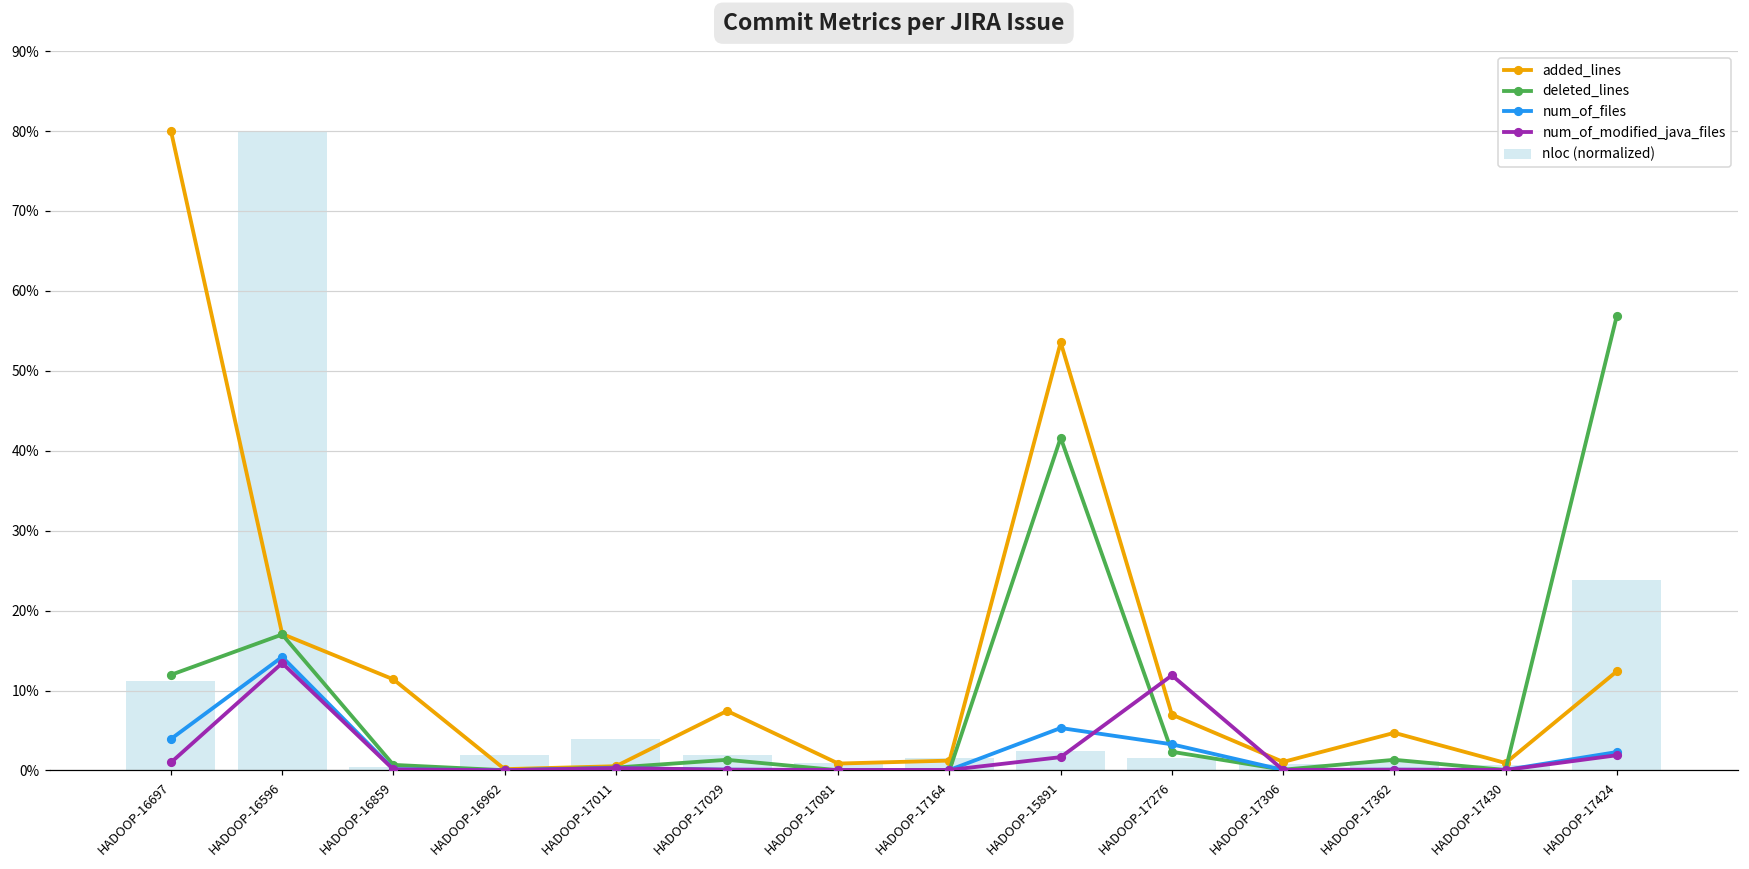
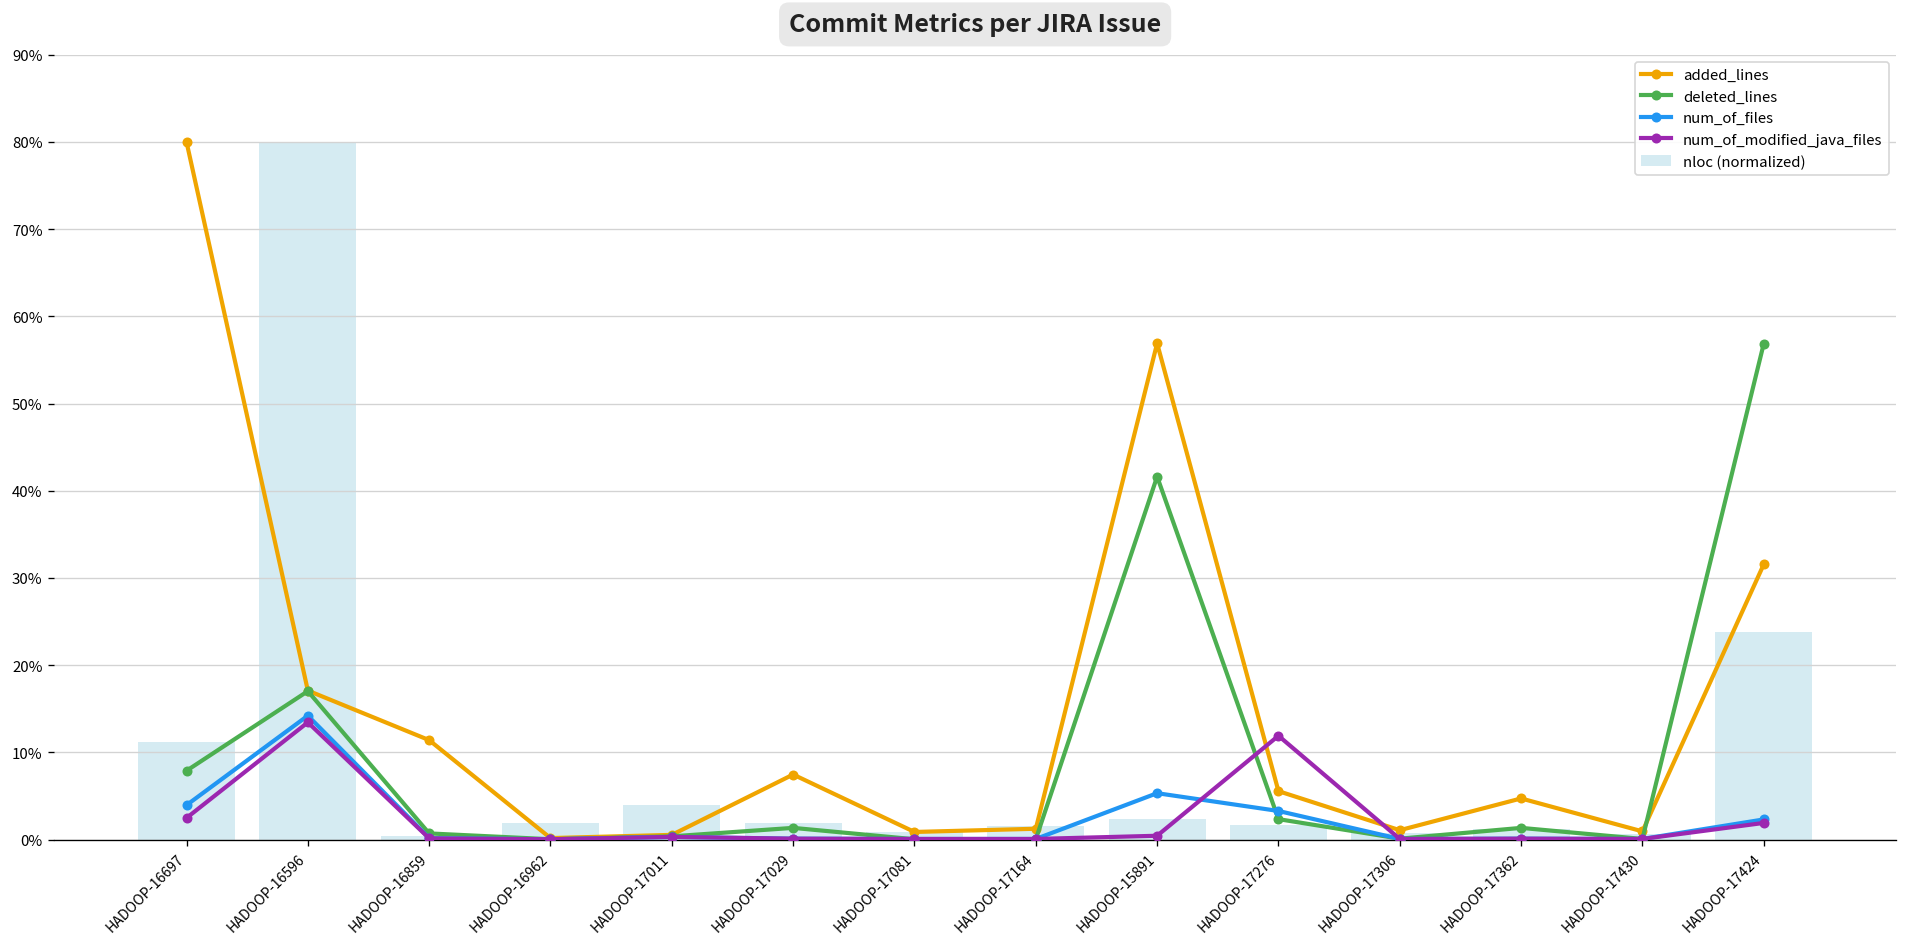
  {
    "added_lines": {
      "HADOOP-16697": "80%",
      "HADOOP-16859": "11%",
      "HADOOP-17029": "7%",
      "HADOOP-17081": "1%",
      "HADOOP-17164": "1%",
-     "HADOOP-15891": "54%",
-     "HADOOP-17276": "7%",
+     "HADOOP-15891": "57%",
+     "HADOOP-17276": "6%",
      "HADOOP-17306": "1%",
      "HADOOP-17362": "5%",
      "HADOOP-17430": "1%",
-     "HADOOP-17424": "12%"
+     "HADOOP-17424": "32%"
    },
    "nloc (normalized)": {
      "HADOOP-16697": "11%",
      "HADOOP-16596": "80%",
      "HADOOP-16859": "0%",
      "HADOOP-16962": "2%",
      "HADOOP-17011": "4%",
      "HADOOP-17029": "2%",
      "HADOOP-17081": "1%",
      "HADOOP-17164": "2%",
      "HADOOP-15891": "2%",
      "HADOOP-17276": "2%",
      "HADOOP-17306": "1%",
      "HADOOP-17362": "1%",
      "HADOOP-17430": "1%",
      "HADOOP-17424": "24%"
    },
    "deleted_lines": {
-     "HADOOP-16697": "12%",
+     "HADOOP-16697": "8%",
      "HADOOP-16859": "1%",
      "HADOOP-17029": "1%",
      "HADOOP-15891": "42%",
      "HADOOP-17276": "2%",
      "HADOOP-17362": "1%",
      "HADOOP-17424": "57%"
    },
    "num_of_files": {
      "HADOOP-16697": "4%",
      "HADOOP-16596": "14%",
      "HADOOP-15891": "5%",
      "HADOOP-17276": "3%",
      "HADOOP-17424": "2%"
    },
    "num_of_modified_java_files": {
-     "HADOOP-16697": "1%",
+     "HADOOP-16697": "2%",
      "HADOOP-16596": "13%",
-     "HADOOP-15891": "2%",
+     "HADOOP-15891": "0%",
      "HADOOP-17276": "12%",
      "HADOOP-17424": "2%"
    }
  }
